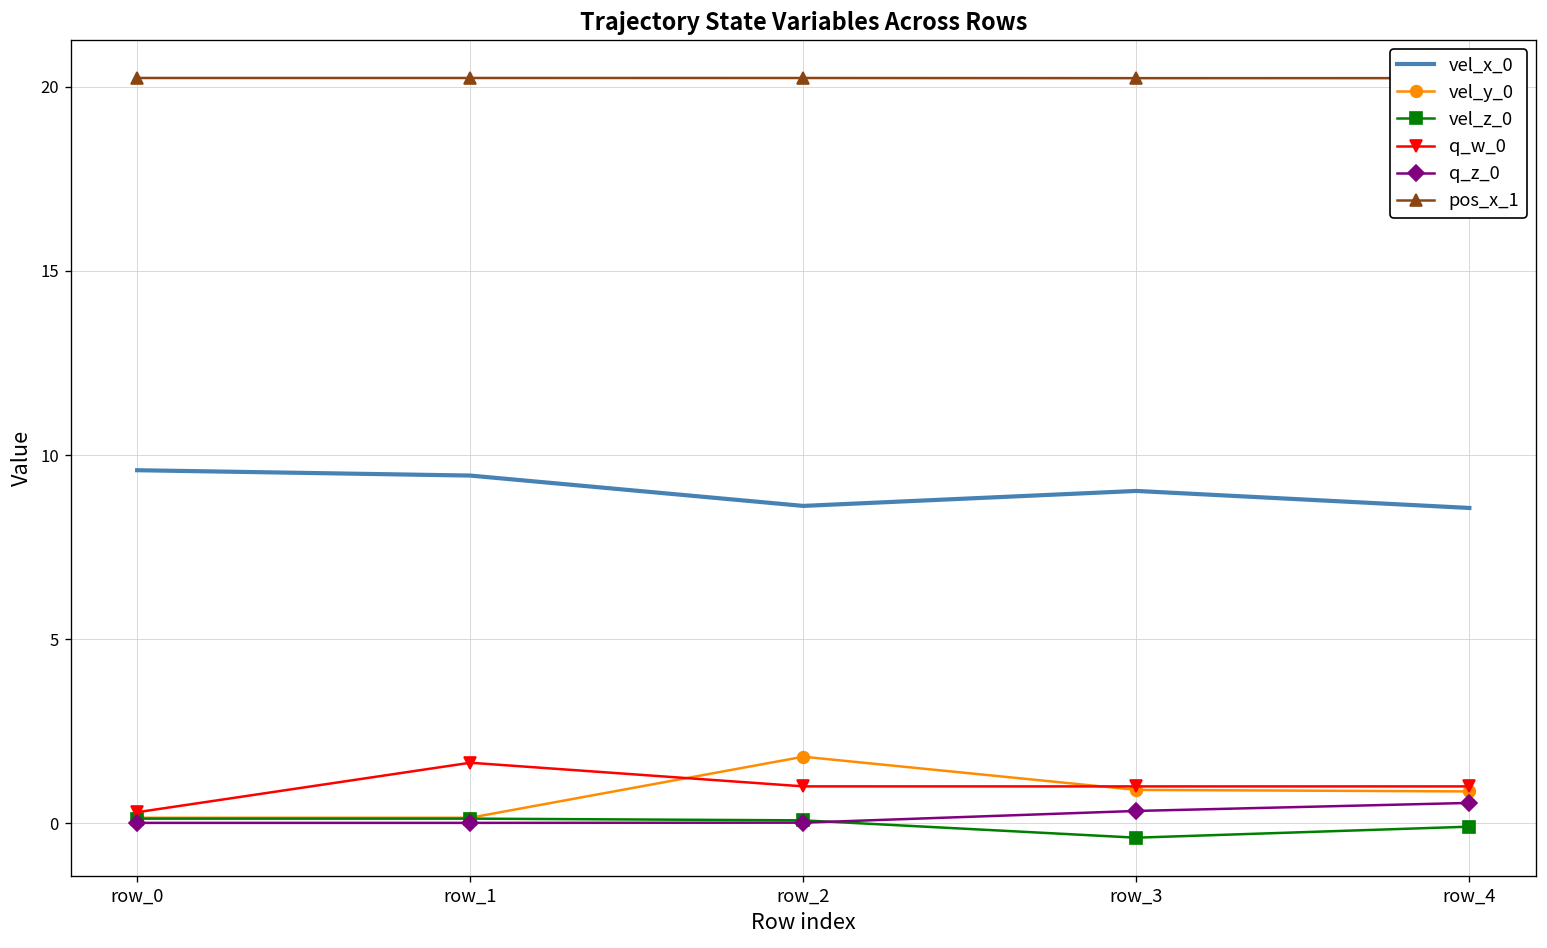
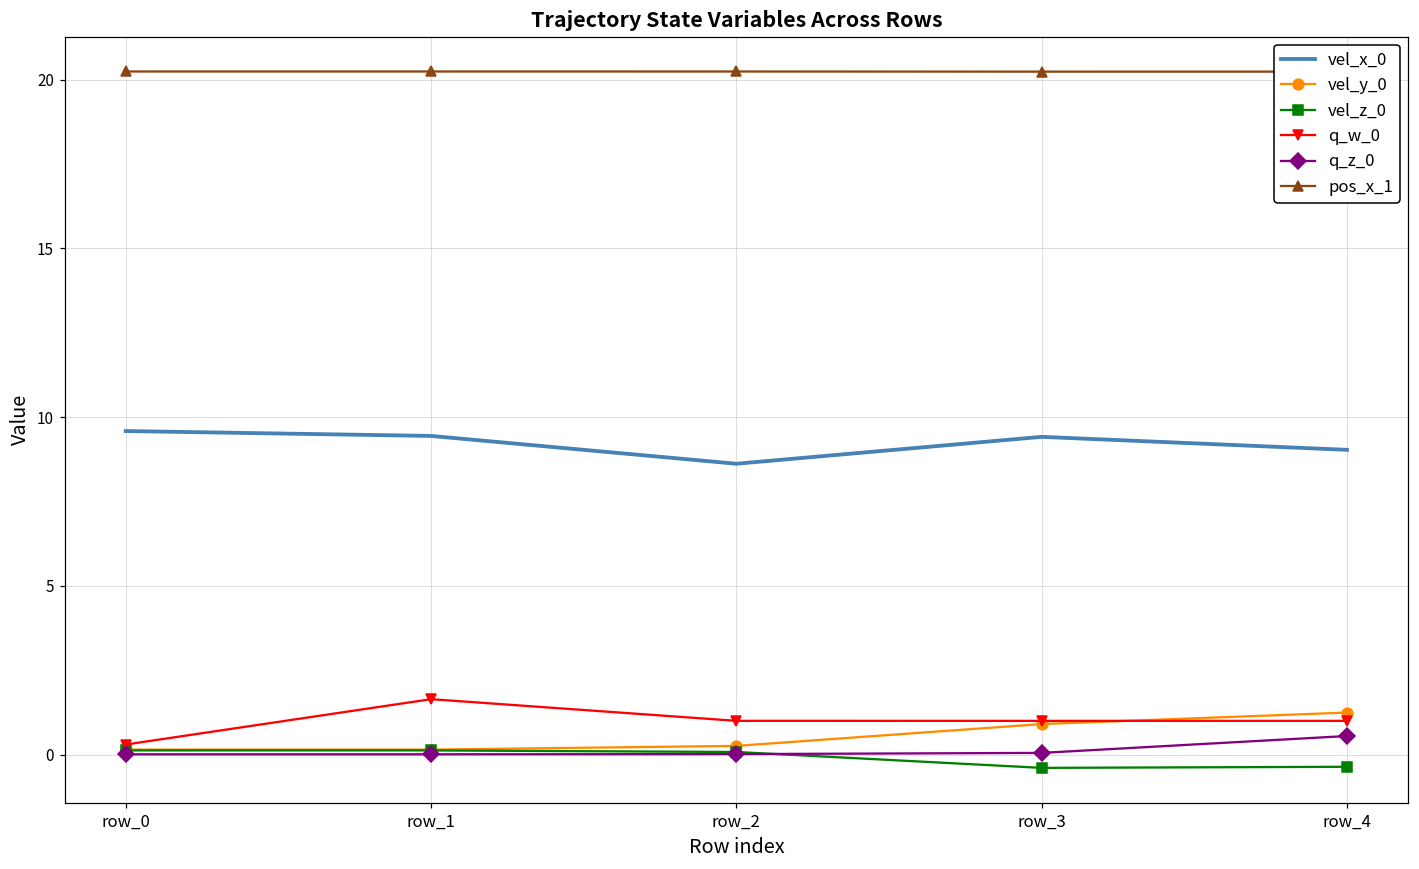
  {
    "vel_x_0": {
      "row_0": 9.6,
      "row_1": 9.4,
      "row_2": 8.6,
-     "row_3": 9.0,
-     "row_4": 8.6
+     "row_3": 9.4,
+     "row_4": 9.0
    },
    "vel_y_0": {
-     "row_2": 1.8,
+     "row_2": 0.3,
      "row_3": 0.9,
-     "row_4": 0.9
+     "row_4": 1.2
    },
    "vel_z_0": {
      "row_3": -0.4,
-     "row_4": -0.1
+     "row_4": -0.4
    },
    "q_w_0": {
      "row_0": 0.3,
      "row_1": 1.6,
      "row_2": 1.0,
      "row_3": 1.0,
      "row_4": 1.0
    },
    "q_z_0": {
      "row_0": 0.0,
      "row_1": 0.0,
-     "row_3": 0.3,
+     "row_3": 0.0,
      "row_4": 0.6
    },
    "pos_x_1": {
      "row_0": 20.2,
      "row_1": 20.2,
      "row_2": 20.2,
      "row_3": 20.2
    }
  }
